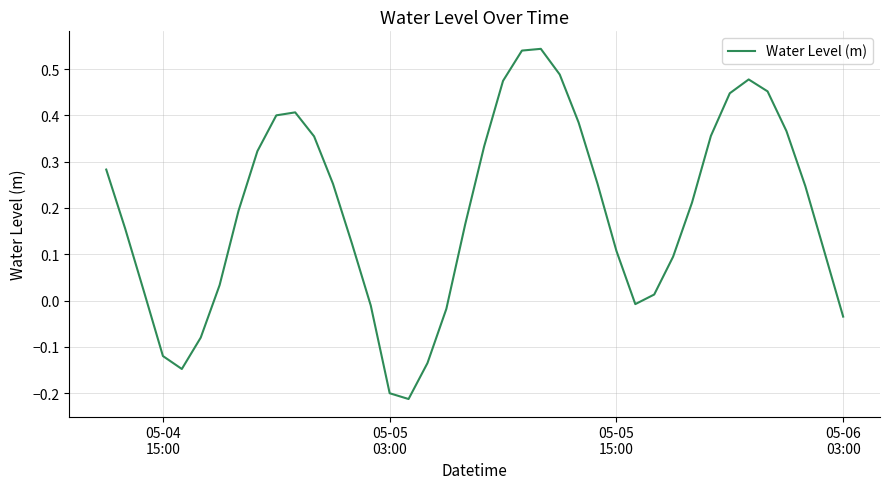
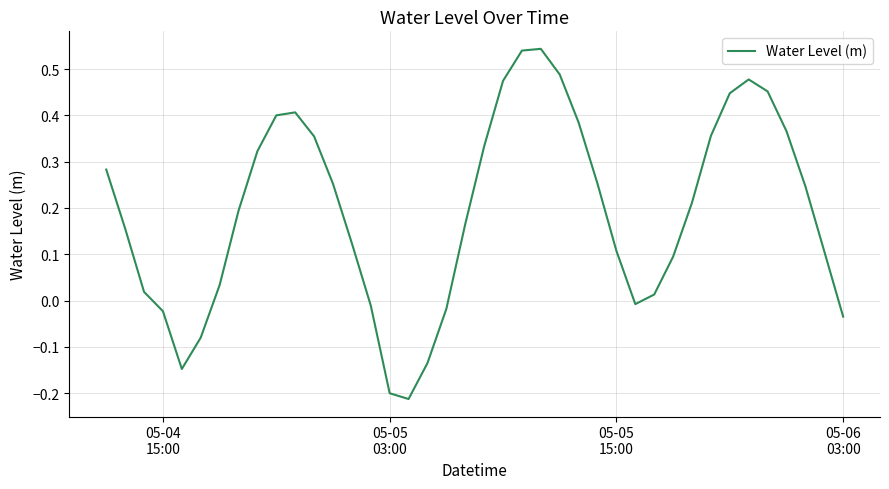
  {
-   "05-04 15:00": -0.12,
+   "05-04 15:00": -0.02,
    "05-05 03:00": -0.20,
    "05-05 15:00": 0.11,
    "05-06 03:00": -0.03
  }
